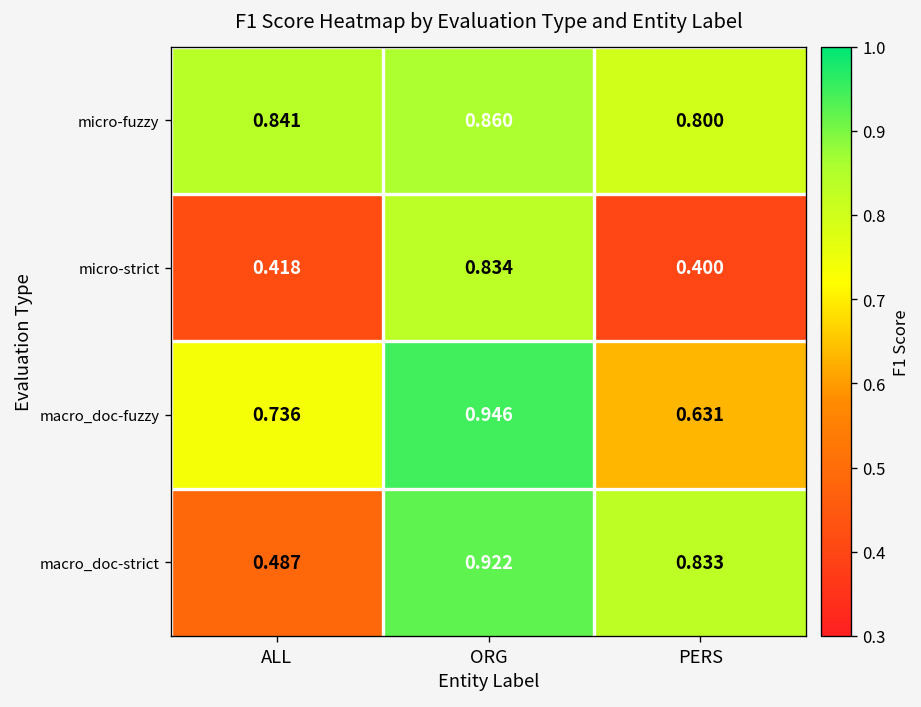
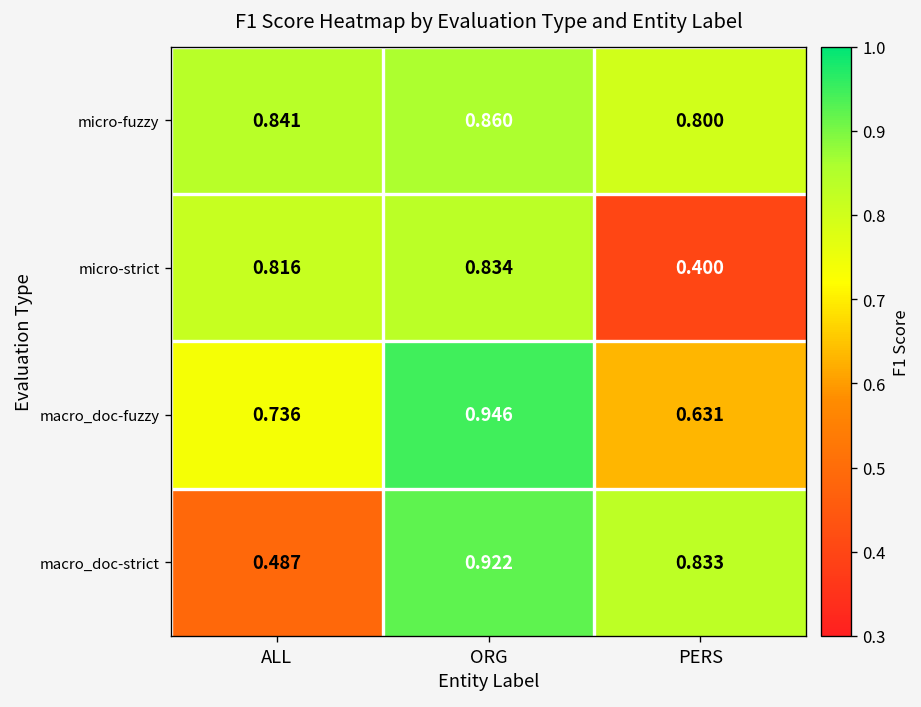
  {
    "micro-fuzzy": {
      "ALL": 0.841,
      "ORG": 0.860,
      "PERS": 0.800
    },
    "micro-strict": {
-     "ALL": 0.418,
+     "ALL": 0.816,
      "ORG": 0.834,
      "PERS": 0.400
    },
    "macro_doc-fuzzy": {
      "ALL": 0.736,
      "ORG": 0.946,
      "PERS": 0.631
    },
    "macro_doc-strict": {
      "ALL": 0.487,
      "ORG": 0.922,
      "PERS": 0.833
    }
  }
